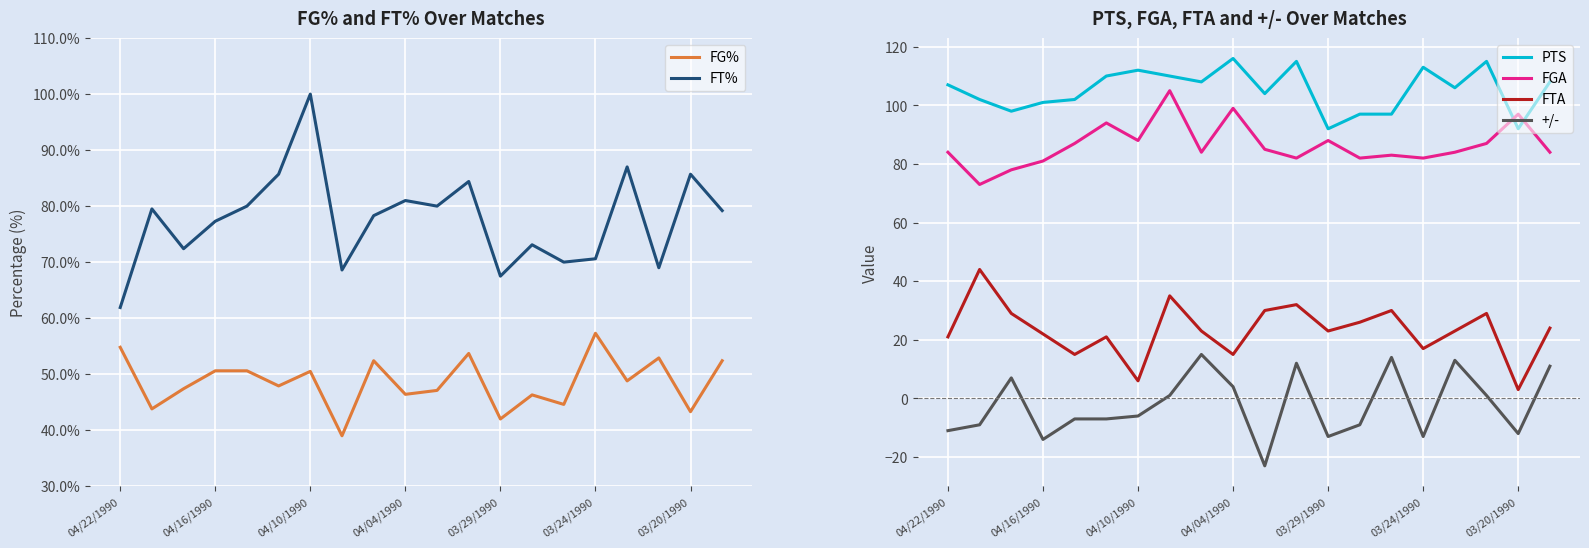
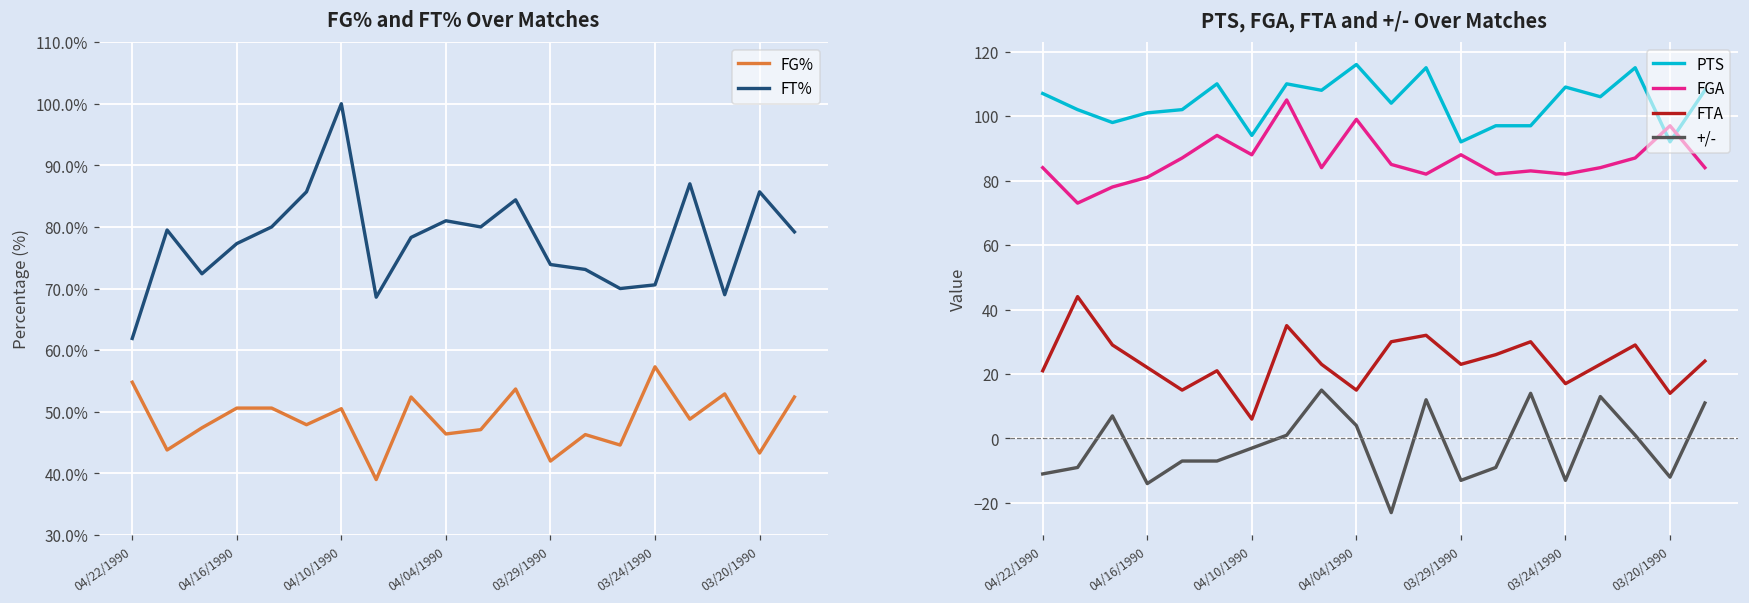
  {
    "FG% and FT% Over Matches": {
      "FG%": {
        "04/22/1990": "55%",
        "04/16/1990": "51%",
        "04/10/1990": "51%",
        "04/04/1990": "46%",
        "03/29/1990": "42%",
        "03/24/1990": "57%",
        "03/20/1990": "43%"
      },
      "FT%": {
        "04/22/1990": "62%",
        "04/16/1990": "77%",
        "04/10/1990": "100%",
        "04/04/1990": "81%",
-       "03/29/1990": "68%",
+       "03/29/1990": "74%",
        "03/24/1990": "71%",
        "03/20/1990": "86%"
      }
    },
    "PTS, FGA, FTA and +/- Over Matches": {
      "PTS": {
        "04/22/1990": "107",
        "04/16/1990": "101",
-       "04/10/1990": "112",
+       "04/10/1990": "94",
        "04/04/1990": "116",
        "03/29/1990": "92",
-       "03/24/1990": "113"
+       "03/24/1990": "109"
      },
      "FGA": {
        "04/22/1990": "84",
        "04/16/1990": "81",
        "04/10/1990": "88",
        "04/04/1990": "99",
        "03/29/1990": "88",
        "03/24/1990": "82"
      },
      "FTA": {
        "04/22/1990": "21",
        "04/16/1990": "22",
        "04/10/1990": "6",
        "04/04/1990": "15",
        "03/29/1990": "23",
        "03/24/1990": "17",
-       "03/20/1990": "3"
+       "03/20/1990": "14"
      },
      "+/-": {
        "04/22/1990": "-11",
        "04/16/1990": "-14",
-       "04/10/1990": "-6",
+       "04/10/1990": "-3",
        "04/04/1990": "4",
        "03/29/1990": "-13",
        "03/24/1990": "-13",
        "03/20/1990": "-12"
      }
    }
  }
